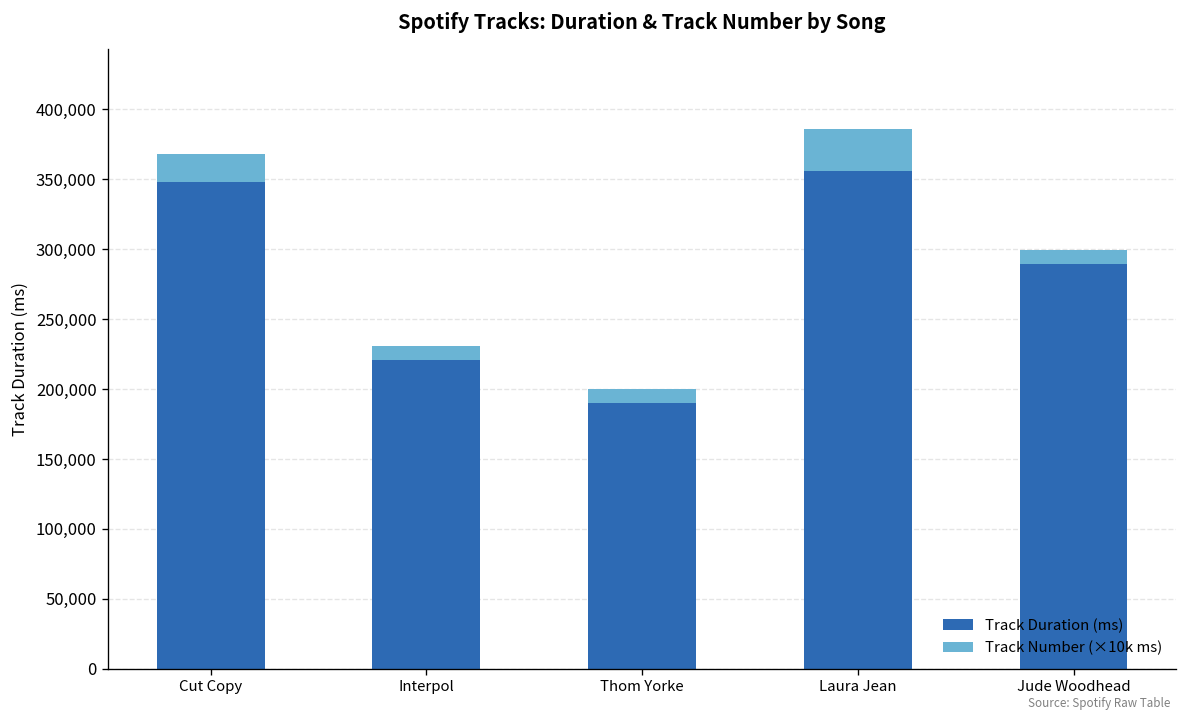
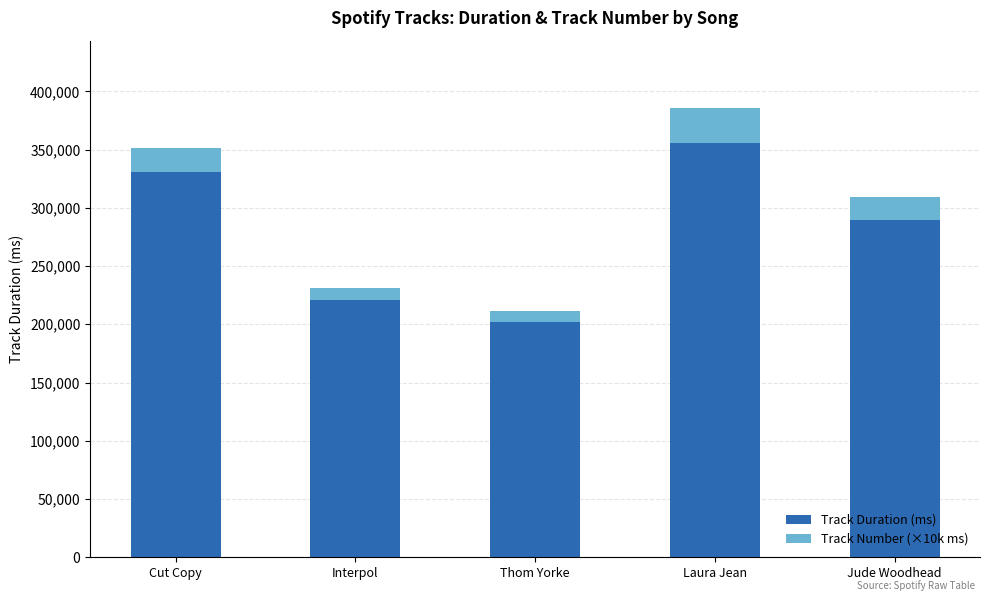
  {
    "Track Duration (ms)": {
-     "Cut Copy": "348,000",
+     "Cut Copy": "331,000",
      "Interpol": "221,000",
-     "Thom Yorke": "190,000",
+     "Thom Yorke": "202,000",
      "Laura Jean": "356,000",
      "Jude Woodhead": "289,000"
    },
    "Track Number (×10k ms)": {
      "Cut Copy": "20,000",
      "Interpol": "10,000",
      "Thom Yorke": "10,000",
      "Laura Jean": "30,000",
-     "Jude Woodhead": "10,000"
+     "Jude Woodhead": "20,000"
    }
  }
